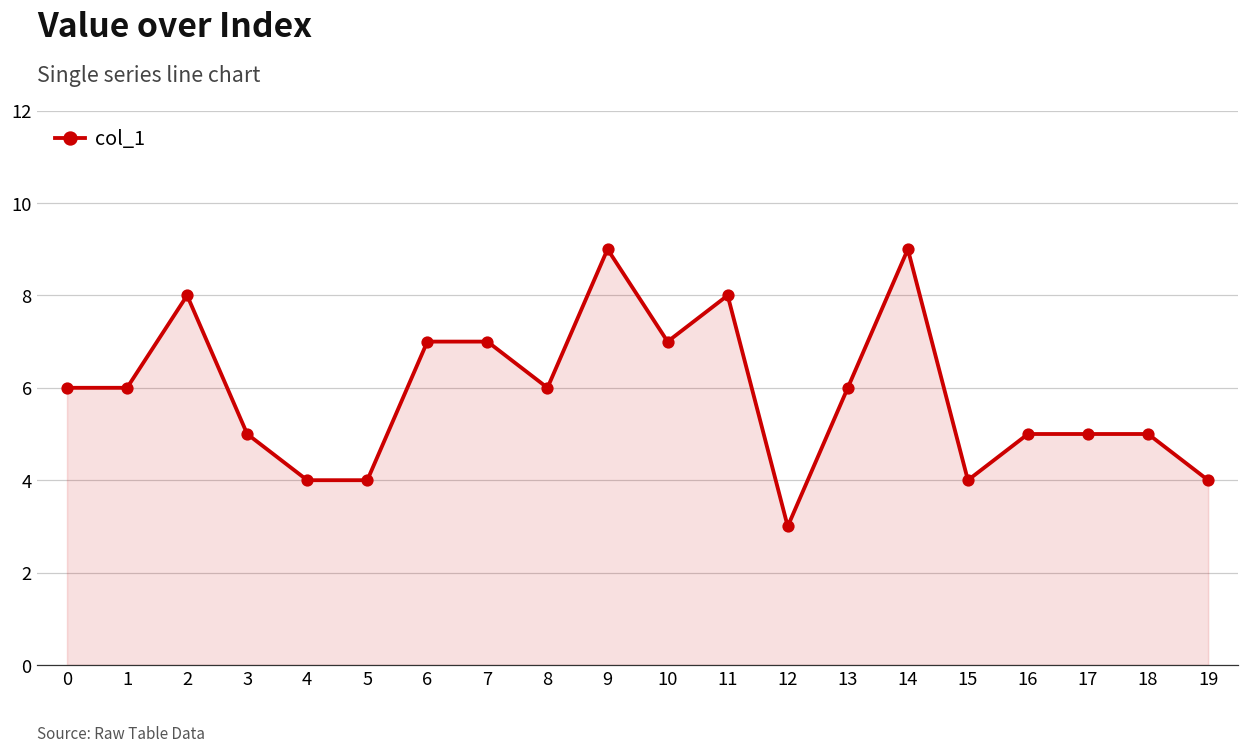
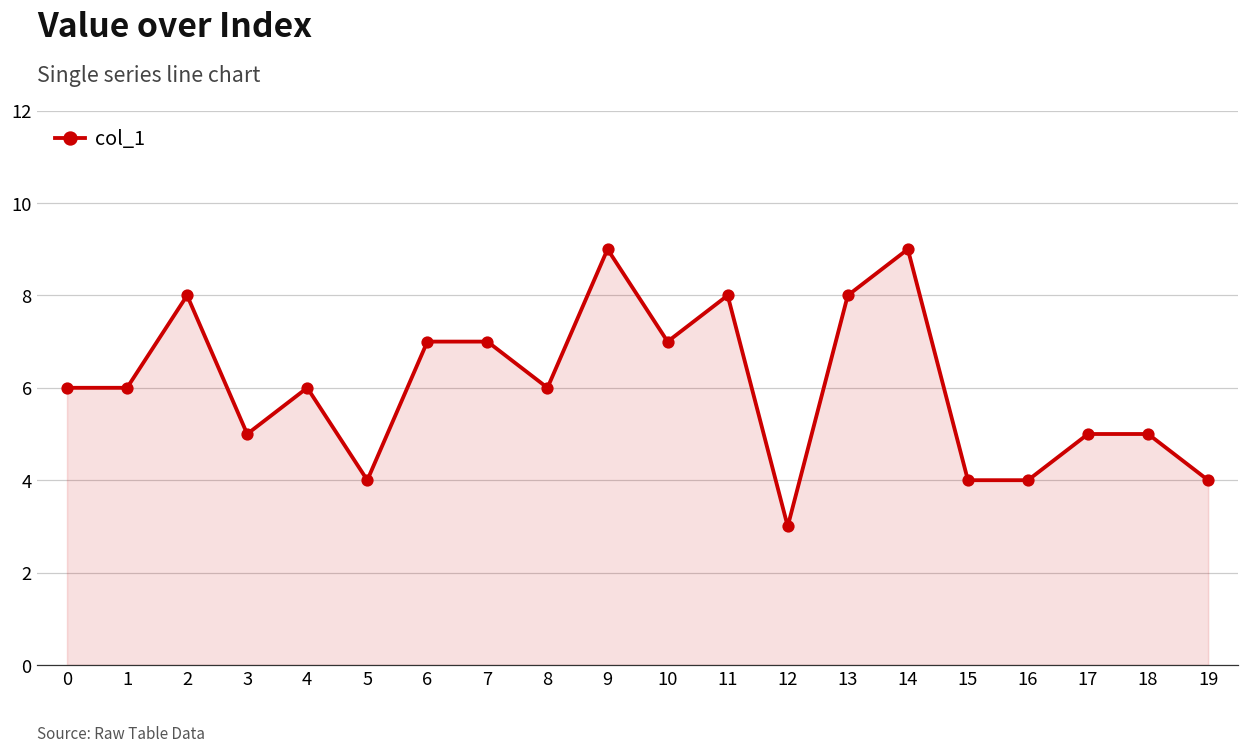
  {
    "0": 6,
    "1": 6,
    "2": 8,
    "3": 5,
-   "4": 4,
+   "4": 6,
    "5": 4,
    "6": 7,
    "7": 7,
    "8": 6,
    "9": 9,
    "10": 7,
    "11": 8,
    "12": 3,
-   "13": 6,
+   "13": 8,
    "14": 9,
    "15": 4,
-   "16": 5,
+   "16": 4,
    "17": 5,
    "18": 5,
    "19": 4
  }
